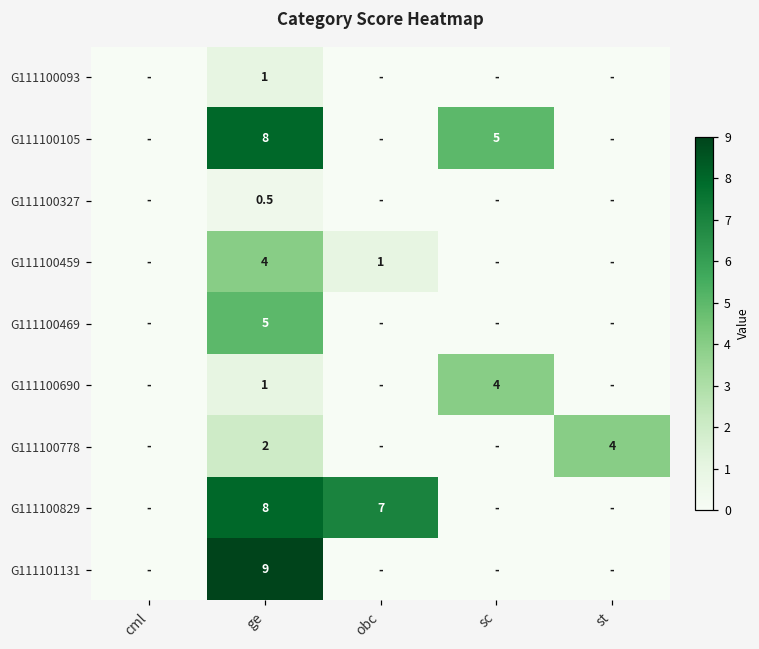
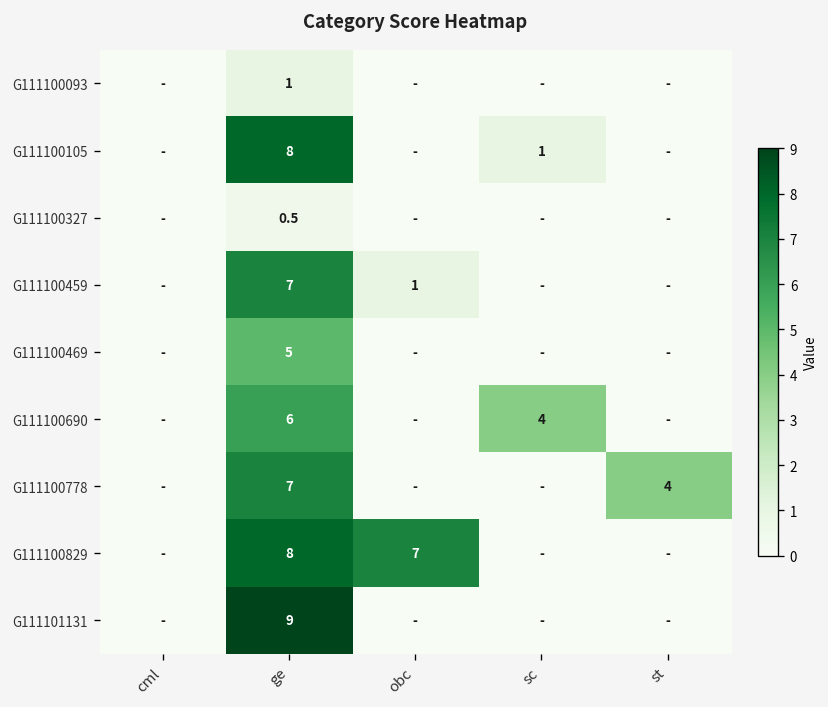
  {
    "G111100093": {
      "ge": 1
    },
    "G111100105": {
      "ge": 8,
-     "sc": 5
+     "sc": 1
    },
    "G111100327": {
      "ge": 0.5
    },
    "G111100459": {
-     "ge": 4,
+     "ge": 7,
      "obc": 1
    },
    "G111100469": {
      "ge": 5
    },
    "G111100690": {
-     "ge": 1,
+     "ge": 6,
      "sc": 4
    },
    "G111100778": {
-     "ge": 2,
+     "ge": 7,
      "st": 4
    },
    "G111100829": {
      "ge": 8,
      "obc": 7
    },
    "G111101131": {
      "ge": 9
    }
  }
